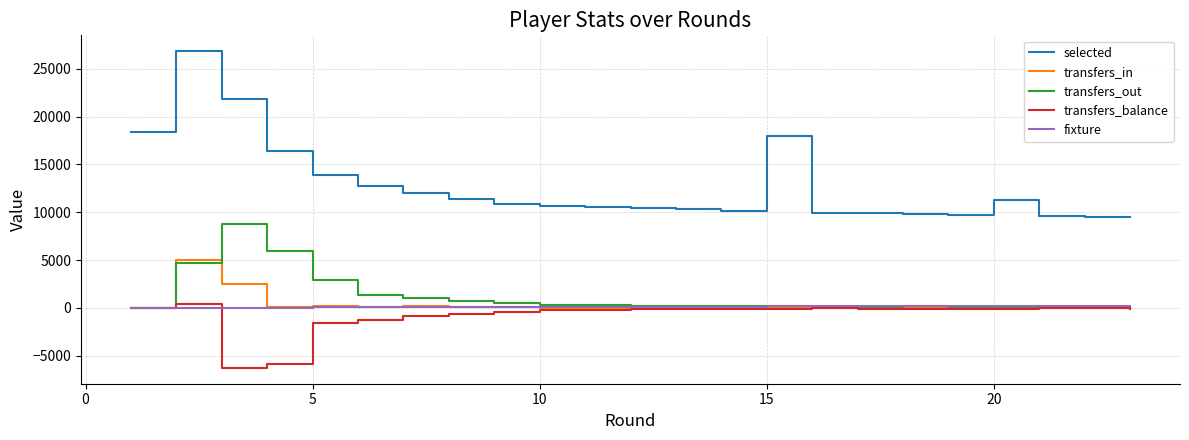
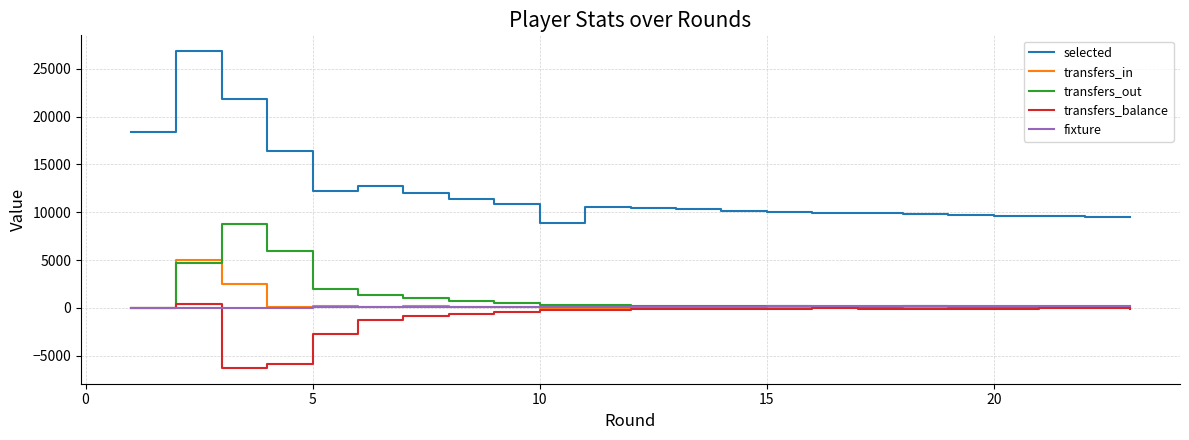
  {
    "selected": {
-     "5": 14000,
-     "10": 11000,
-     "15": 18000,
-     "20": 11000
+     "5": 12000,
+     "10": 9000,
+     "15": 10000,
+     "20": 10000
    },
    "transfers_out": {
-     "5": 3000
+     "5": 2000
    },
    "transfers_balance": {
-     "5": -2000
+     "5": -3000
    }
  }
